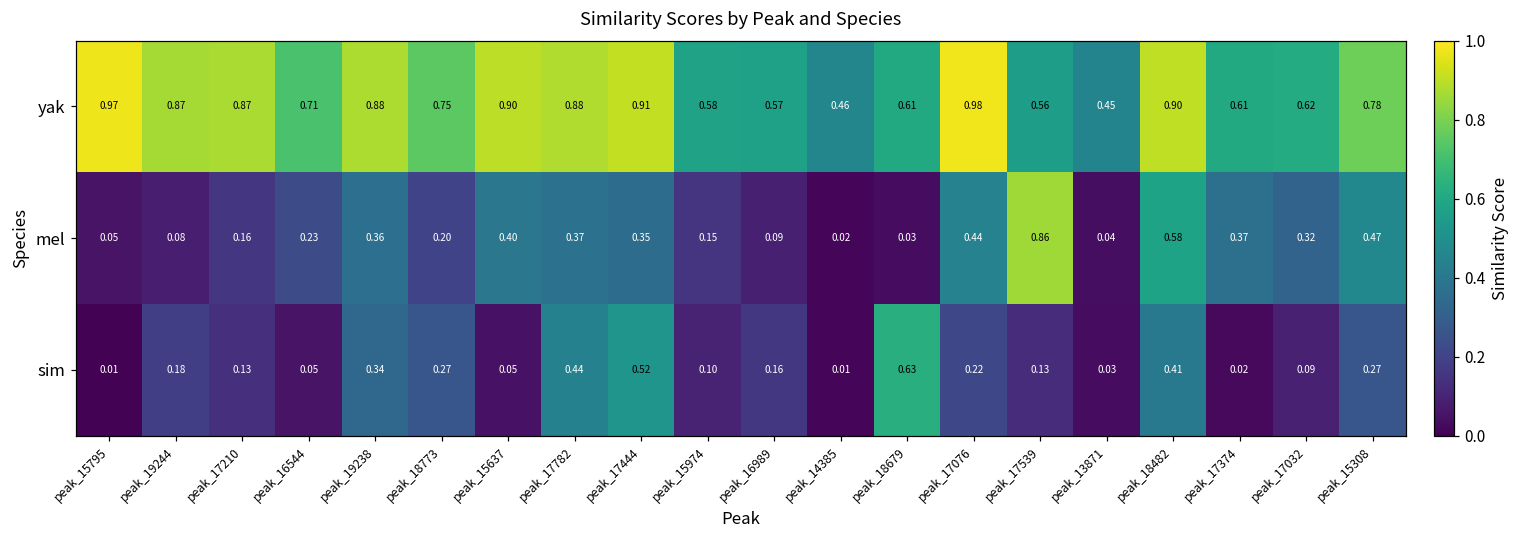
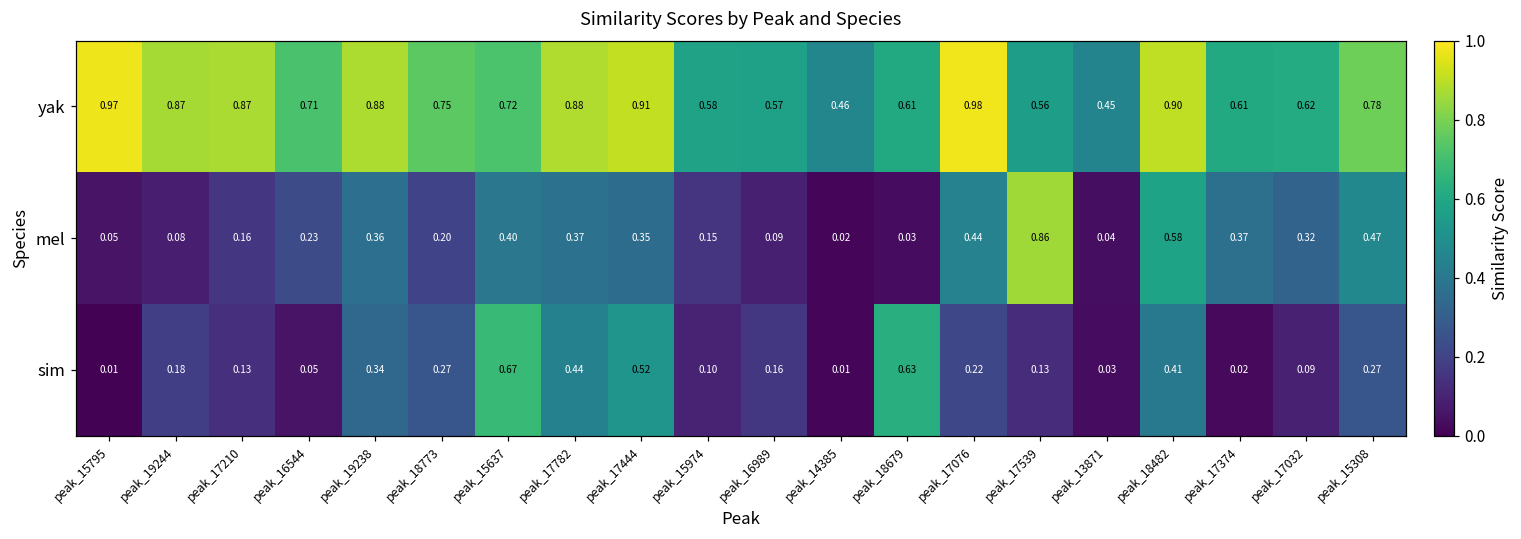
  {
    "yak": {
      "peak_15795": 0.97,
      "peak_19244": 0.87,
      "peak_17210": 0.87,
      "peak_16544": 0.71,
      "peak_19238": 0.88,
      "peak_18773": 0.75,
-     "peak_15637": 0.90,
+     "peak_15637": 0.72,
      "peak_17782": 0.88,
      "peak_17444": 0.91,
      "peak_15974": 0.58,
      "peak_16989": 0.57,
      "peak_14385": 0.46,
      "peak_18679": 0.61,
      "peak_17076": 0.98,
      "peak_17539": 0.56,
      "peak_13871": 0.45,
      "peak_18482": 0.90,
      "peak_17374": 0.61,
      "peak_17032": 0.62,
      "peak_15308": 0.78
    },
    "mel": {
      "peak_15795": 0.05,
      "peak_19244": 0.08,
      "peak_17210": 0.16,
      "peak_16544": 0.23,
      "peak_19238": 0.36,
      "peak_18773": 0.20,
      "peak_15637": 0.40,
      "peak_17782": 0.37,
      "peak_17444": 0.35,
      "peak_15974": 0.15,
      "peak_16989": 0.09,
      "peak_14385": 0.02,
      "peak_18679": 0.03,
      "peak_17076": 0.44,
      "peak_17539": 0.86,
      "peak_13871": 0.04,
      "peak_18482": 0.58,
      "peak_17374": 0.37,
      "peak_17032": 0.32,
      "peak_15308": 0.47
    },
    "sim": {
      "peak_15795": 0.01,
      "peak_19244": 0.18,
      "peak_17210": 0.13,
      "peak_16544": 0.05,
      "peak_19238": 0.34,
      "peak_18773": 0.27,
-     "peak_15637": 0.05,
+     "peak_15637": 0.67,
      "peak_17782": 0.44,
      "peak_17444": 0.52,
      "peak_15974": 0.10,
      "peak_16989": 0.16,
      "peak_14385": 0.01,
      "peak_18679": 0.63,
      "peak_17076": 0.22,
      "peak_17539": 0.13,
      "peak_13871": 0.03,
      "peak_18482": 0.41,
      "peak_17374": 0.02,
      "peak_17032": 0.09,
      "peak_15308": 0.27
    }
  }
